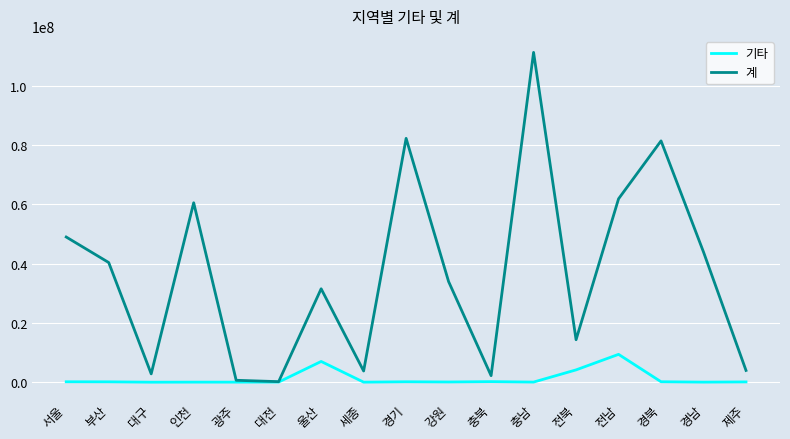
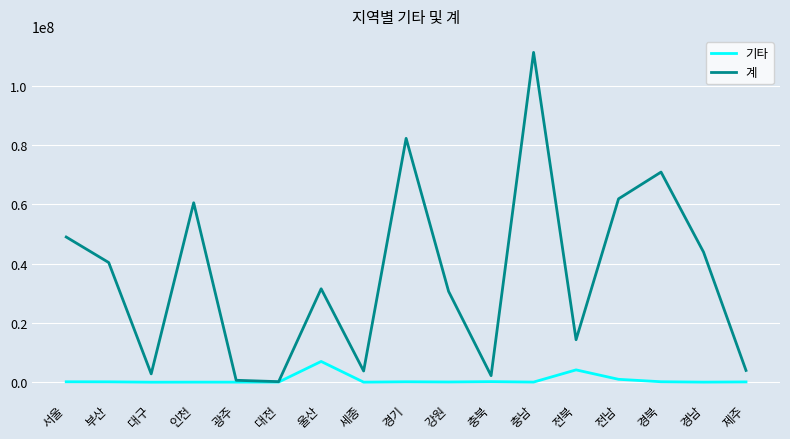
  {
    "기타": {
      "서울": 0,
      "부산": 0,
      "대구": 0,
      "인천": 0,
      "울산": 7000000,
      "세종": 0,
      "경기": 0,
      "강원": 0,
      "충북": 0,
      "충남": 0,
      "전북": 4000000,
-     "전남": 9000000,
+     "전남": 1000000,
      "경북": 0,
      "경남": 0,
      "제주": 0
    },
    "계": {
      "서울": 49000000,
      "부산": 40000000,
      "대구": 3000000,
      "인천": 61000000,
      "울산": 32000000,
      "세종": 4000000,
      "경기": 82000000,
-     "강원": 34000000,
+     "강원": 31000000,
      "충북": 2000000,
      "충남": 111000000,
      "전북": 14000000,
      "전남": 62000000,
-     "경북": 81000000,
+     "경북": 71000000,
      "경남": 44000000,
      "제주": 4000000
    }
  }
